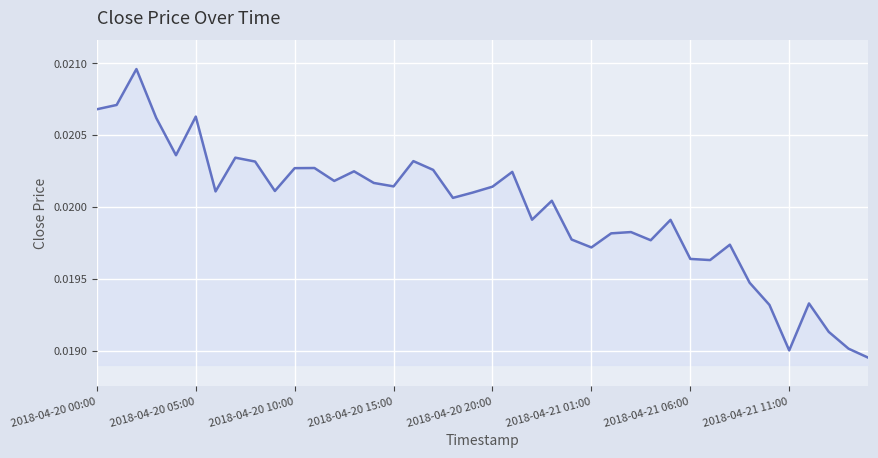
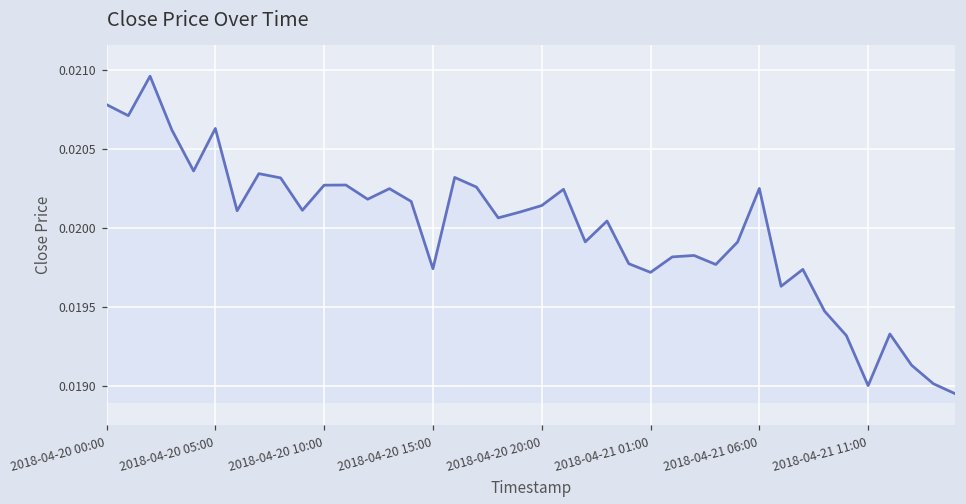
  {
-   "2018-04-20 00:00": 0.02068,
+   "2018-04-20 00:00": 0.02078,
    "2018-04-20 05:00": 0.02063,
    "2018-04-20 10:00": 0.02027,
-   "2018-04-20 15:00": 0.02014,
+   "2018-04-20 15:00": 0.01974,
    "2018-04-20 20:00": 0.02014,
    "2018-04-21 01:00": 0.01972,
-   "2018-04-21 06:00": 0.01964,
+   "2018-04-21 06:00": 0.02025,
    "2018-04-21 11:00": 0.01900
  }
